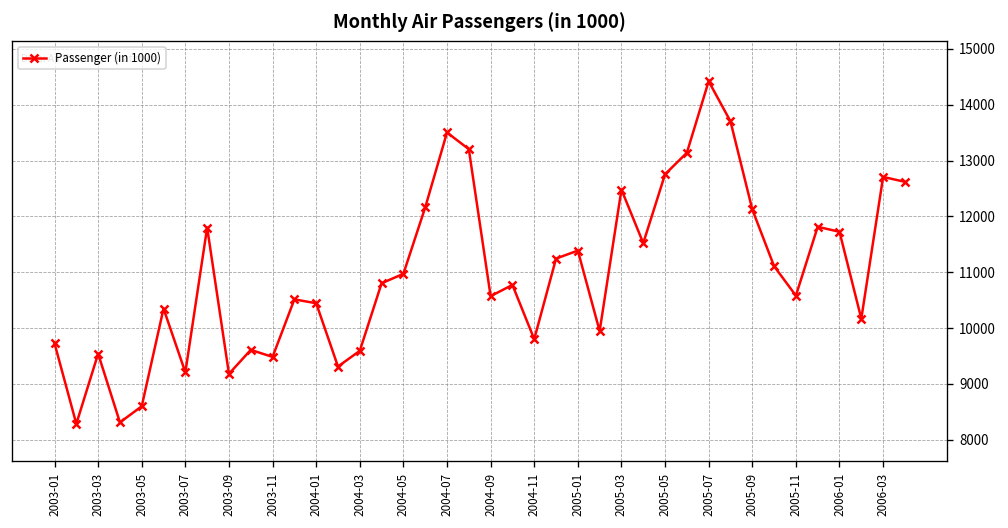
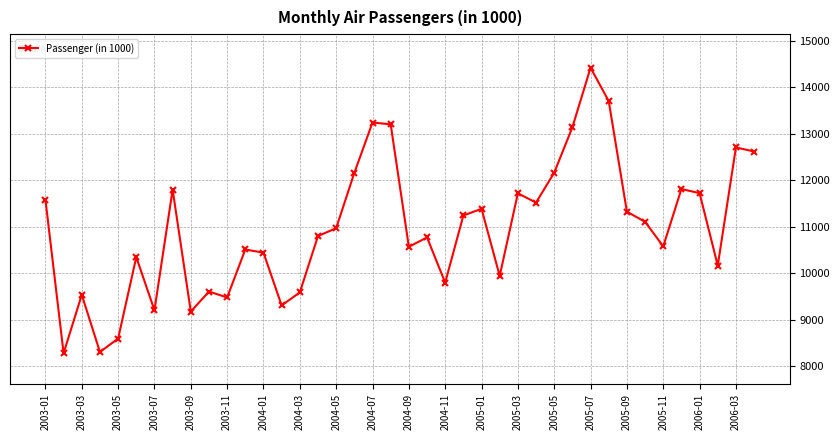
  {
-   "2003-01": 9700,
+   "2003-01": 11600,
    "2003-03": 9500,
    "2003-05": 8600,
    "2003-07": 9200,
    "2003-09": 9200,
    "2003-11": 9500,
    "2004-01": 10400,
    "2004-03": 9600,
    "2004-05": 11000,
-   "2004-07": 13500,
+   "2004-07": 13200,
    "2004-09": 10600,
    "2004-11": 9800,
    "2005-01": 11400,
-   "2005-03": 12500,
-   "2005-05": 12800,
+   "2005-03": 11700,
+   "2005-05": 12200,
    "2005-07": 14400,
-   "2005-09": 12100,
+   "2005-09": 11300,
    "2005-11": 10600,
    "2006-01": 11700,
    "2006-03": 12700
  }
